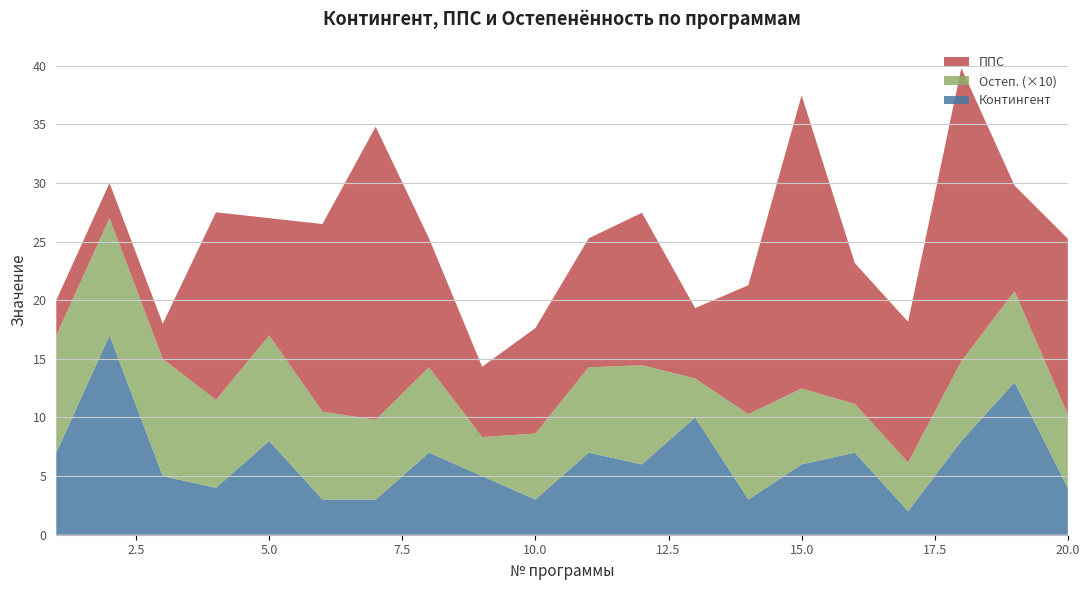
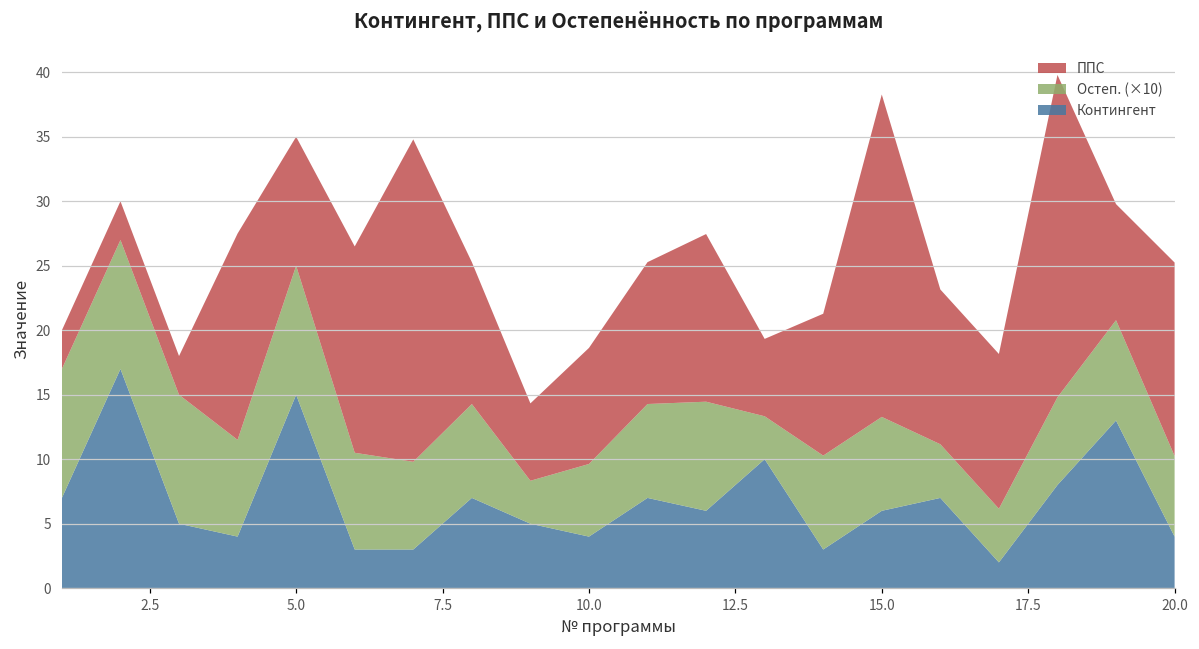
  {
    "Контингент": {
-     "5.0": 8,
-     "10.0": 3,
+     "5.0": 15,
+     "10.0": 4,
      "15.0": 6,
      "20.0": 4
    },
    "Остеп. (×10)": {
-     "5.0": 9.0,
+     "5.0": 10.0,
      "10.0": 5.6,
-     "15.0": 6.5,
+     "15.0": 7.3,
      "20.0": 6.3
    },
    "ППС": {
      "5.0": 10.0,
      "10.0": 9.0,
      "15.0": 25.0,
      "20.0": 15.0
    }
  }
